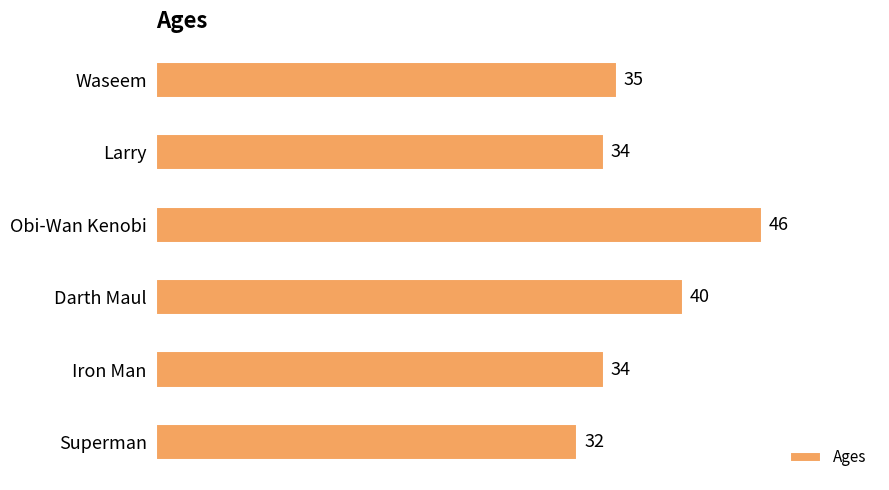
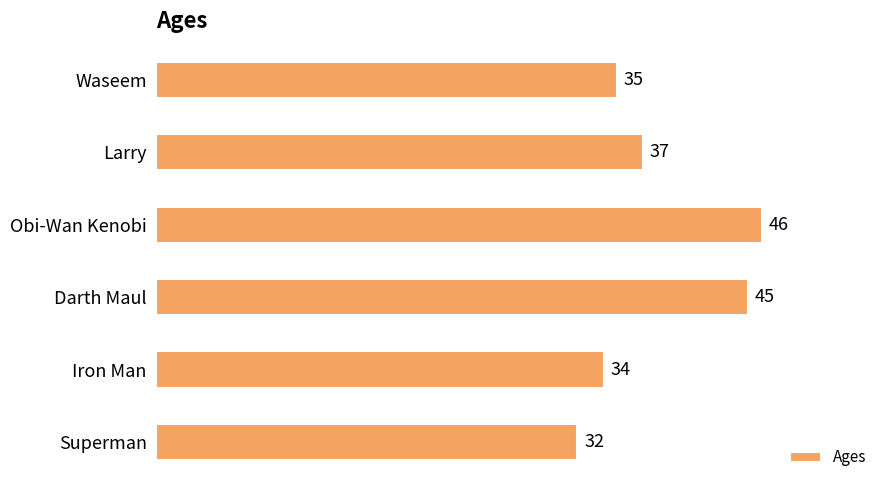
  {
    "Waseem": 35,
-   "Larry": 34,
+   "Larry": 37,
    "Obi-Wan Kenobi": 46,
-   "Darth Maul": 40,
+   "Darth Maul": 45,
    "Iron Man": 34,
    "Superman": 32
  }
